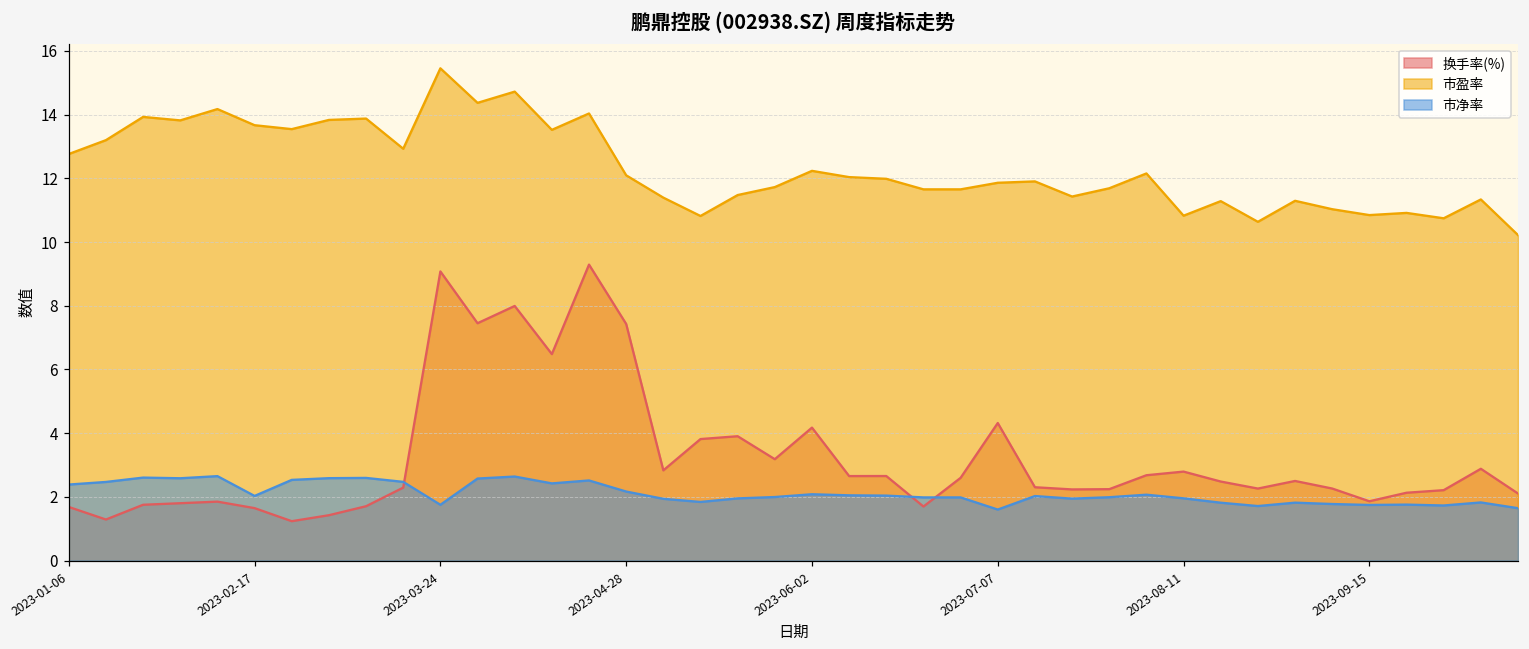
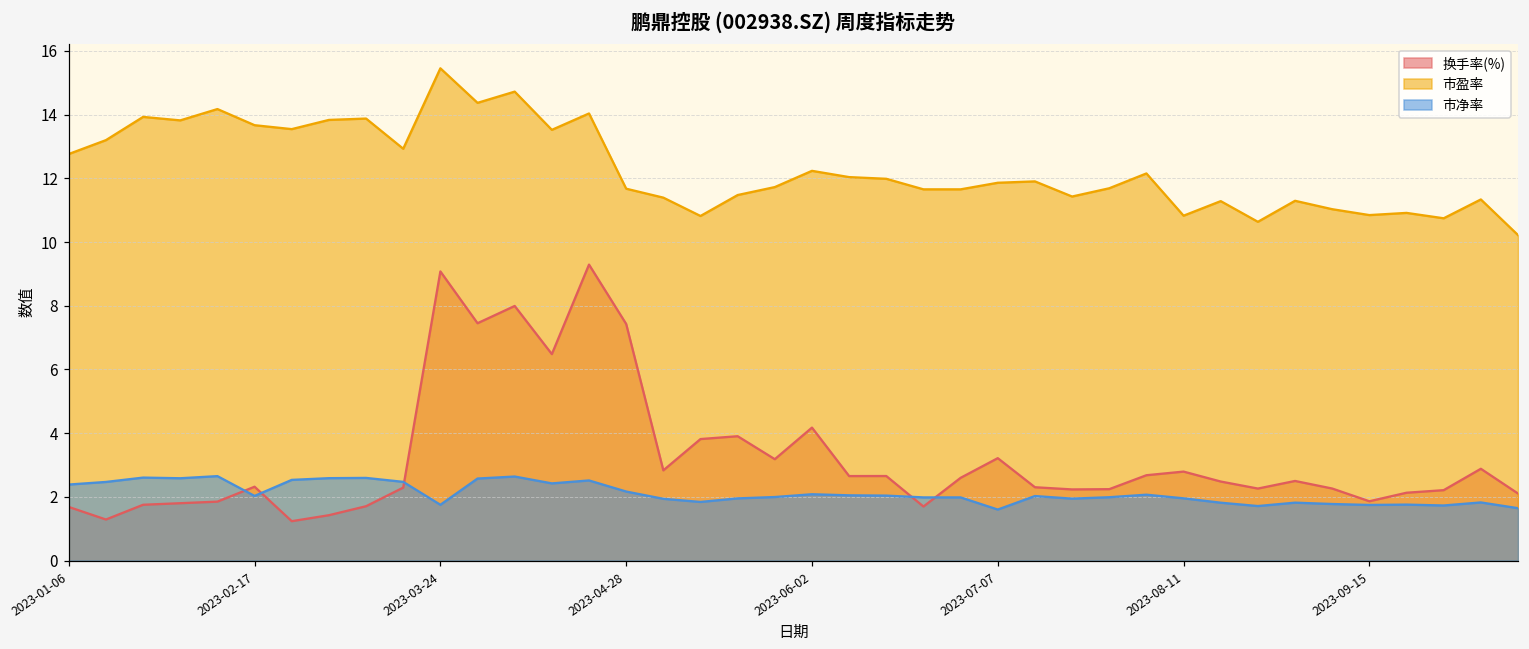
  {
    "换手率(%)": {
      "2023-01-06": 1.7,
-     "2023-02-17": 1.6,
+     "2023-02-17": 2.3,
      "2023-03-24": 9.1,
      "2023-04-28": 7.4,
      "2023-06-02": 4.2,
-     "2023-07-07": 4.3,
+     "2023-07-07": 3.2,
      "2023-08-11": 2.8,
      "2023-09-15": 1.9
    },
    "市盈率": {
      "2023-01-06": 12.8,
      "2023-02-17": 13.7,
      "2023-03-24": 15.5,
-     "2023-04-28": 12.1,
+     "2023-04-28": 11.7,
      "2023-06-02": 12.2,
      "2023-07-07": 11.9,
      "2023-08-11": 10.8,
      "2023-09-15": 10.8
    },
    "市净率": {
      "2023-01-06": 2.4,
      "2023-02-17": 2.0,
      "2023-03-24": 1.8,
      "2023-04-28": 2.2,
      "2023-06-02": 2.1,
      "2023-07-07": 1.6,
      "2023-08-11": 2.0,
      "2023-09-15": 1.7
    }
  }
